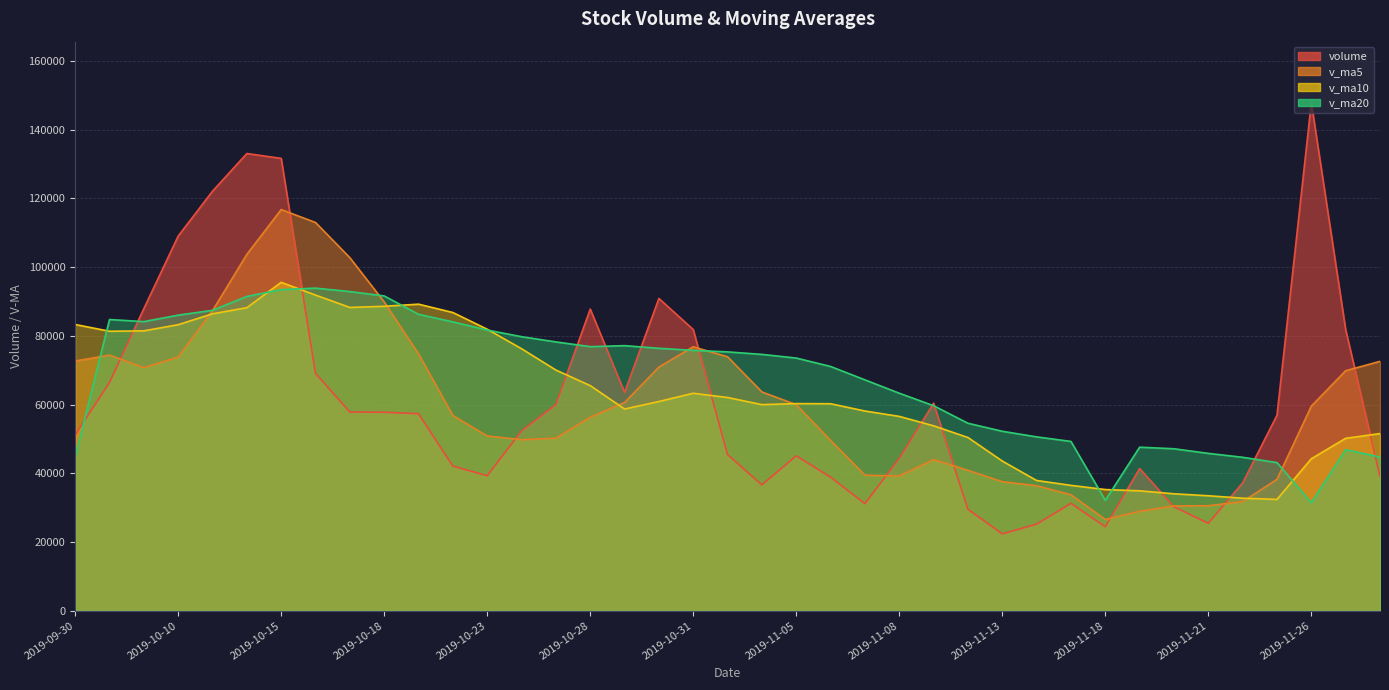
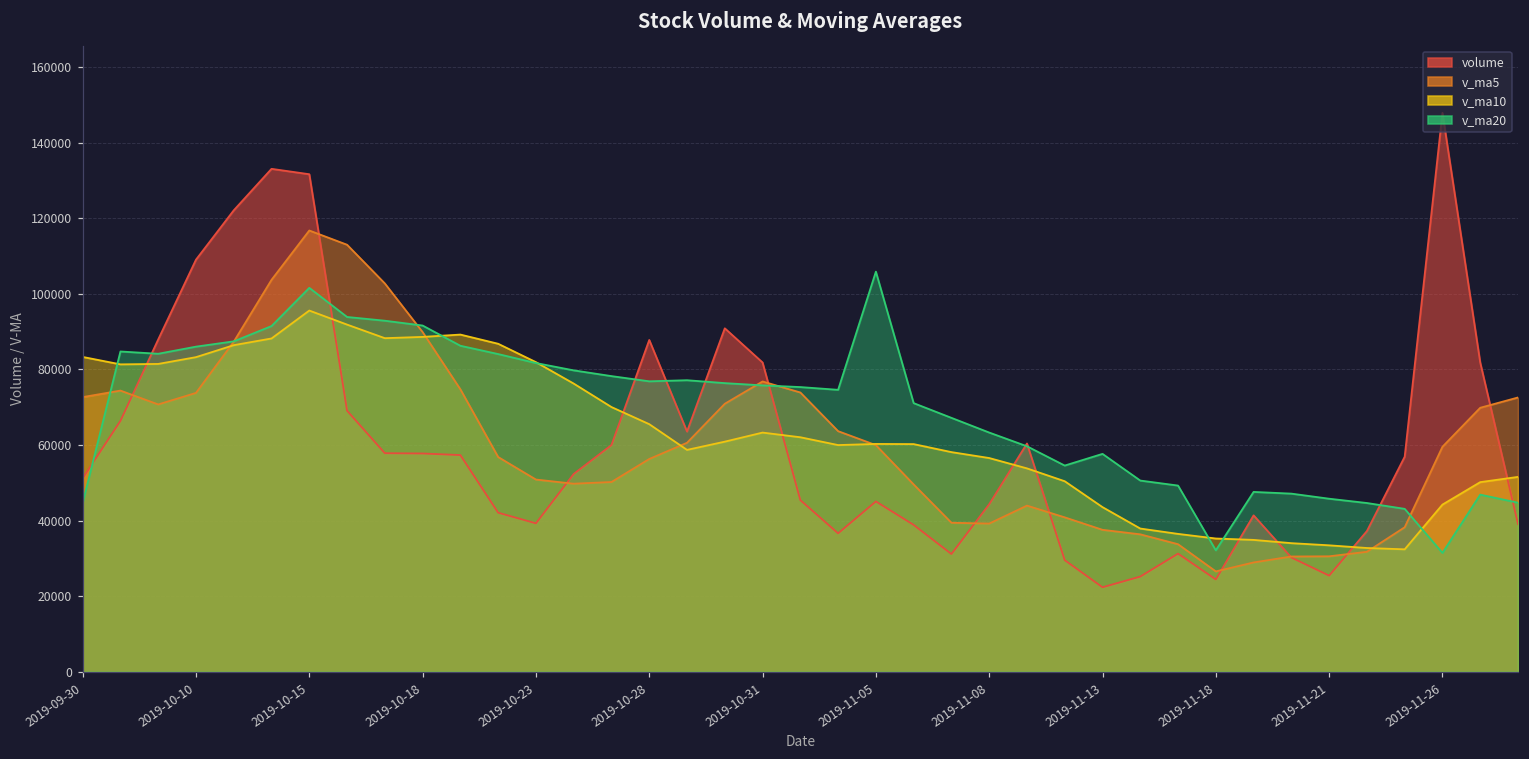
  {
    "v_ma20": {
      "2019-09-30": 45000,
      "2019-10-10": 86000,
-     "2019-10-15": 93000,
+     "2019-10-15": 102000,
      "2019-10-18": 92000,
      "2019-10-28": 77000,
      "2019-10-31": 76000,
-     "2019-11-05": 74000,
+     "2019-11-05": 106000,
      "2019-11-08": 63000,
-     "2019-11-13": 52000,
+     "2019-11-13": 58000,
      "2019-11-18": 32000,
      "2019-11-21": 46000,
      "2019-11-26": 31000
    }
  }
